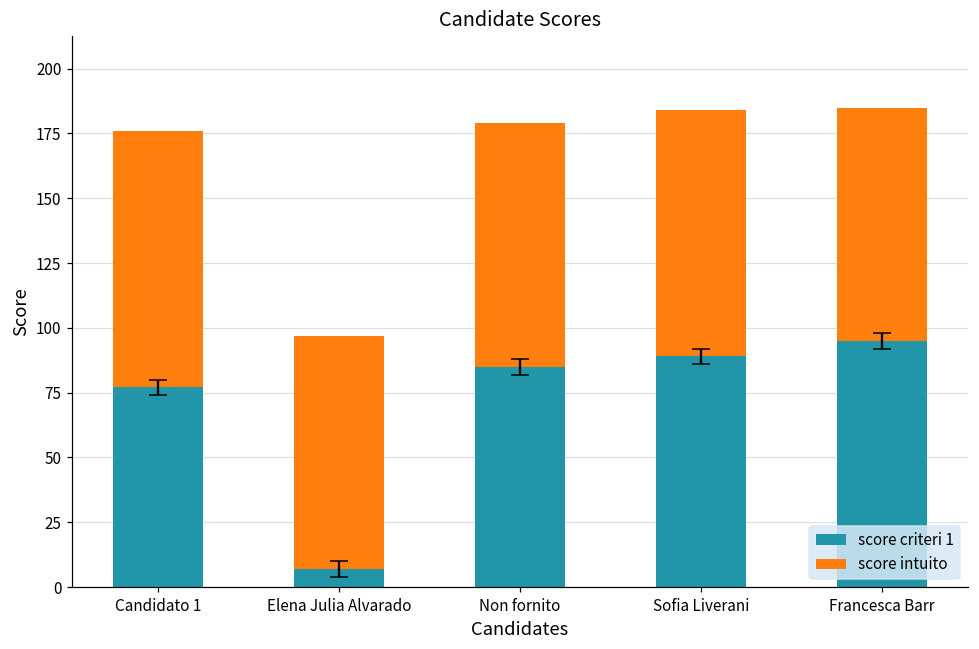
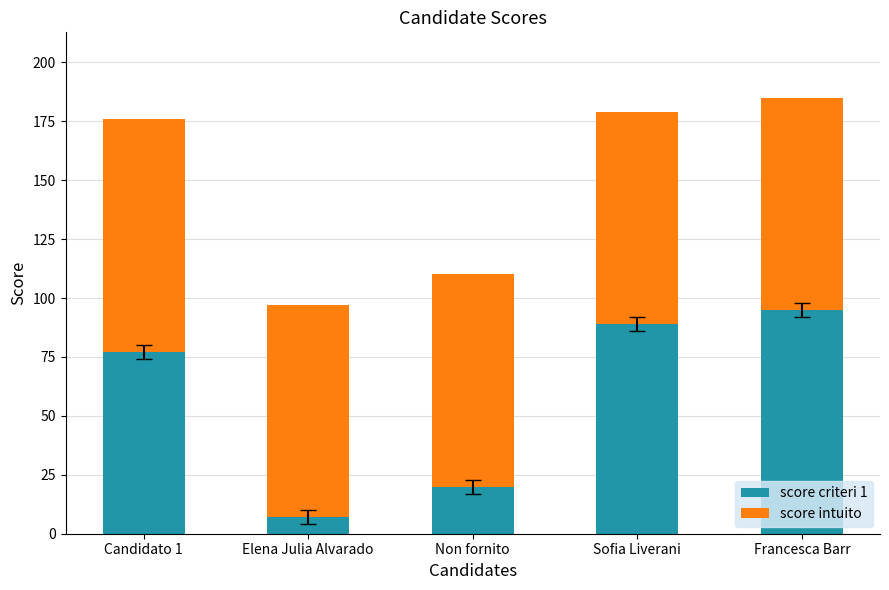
  {
    "score criteri 1": {
      "Candidato 1": 77,
      "Elena Julia Alvarado": 7,
-     "Non fornito": 85,
+     "Non fornito": 20,
      "Sofia Liverani": 89,
      "Francesca Barr": 95
    },
    "score intuito": {
      "Candidato 1": 99,
      "Elena Julia Alvarado": 90,
-     "Non fornito": 94,
-     "Sofia Liverani": 95,
+     "Non fornito": 90,
+     "Sofia Liverani": 90,
      "Francesca Barr": 90
    }
  }
